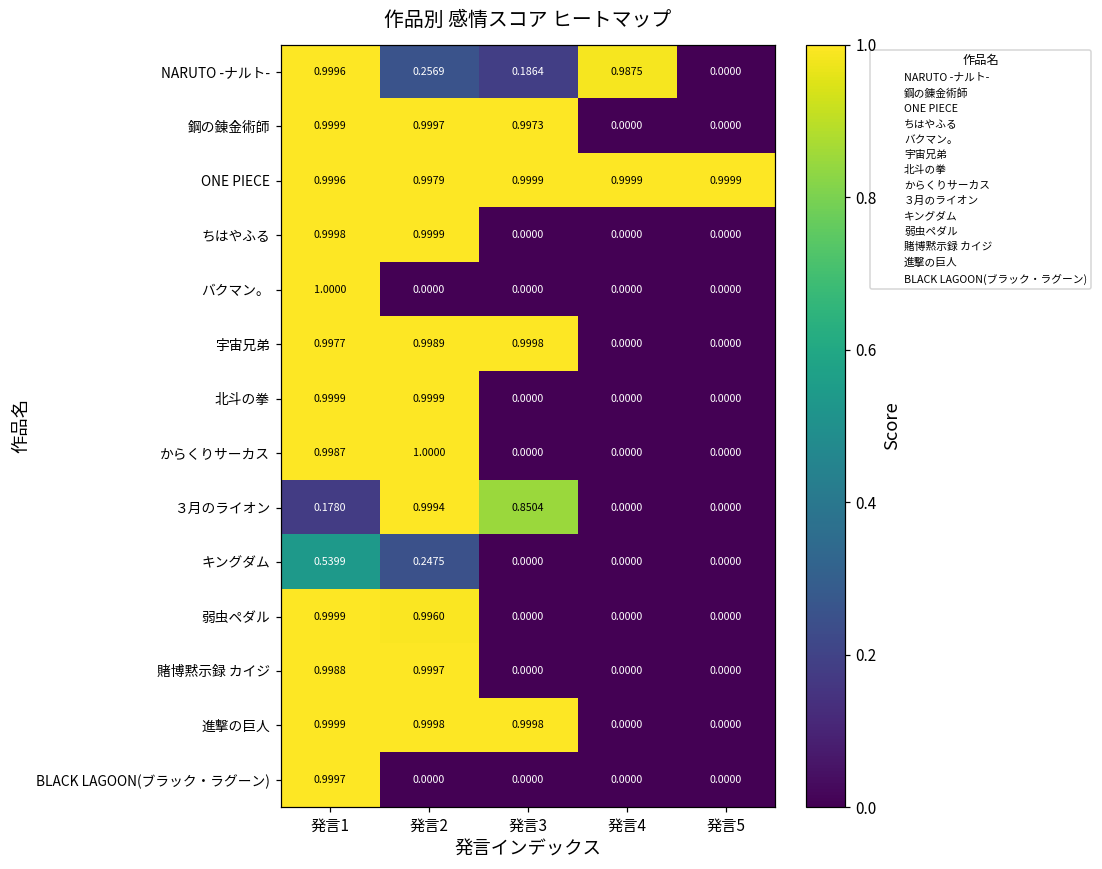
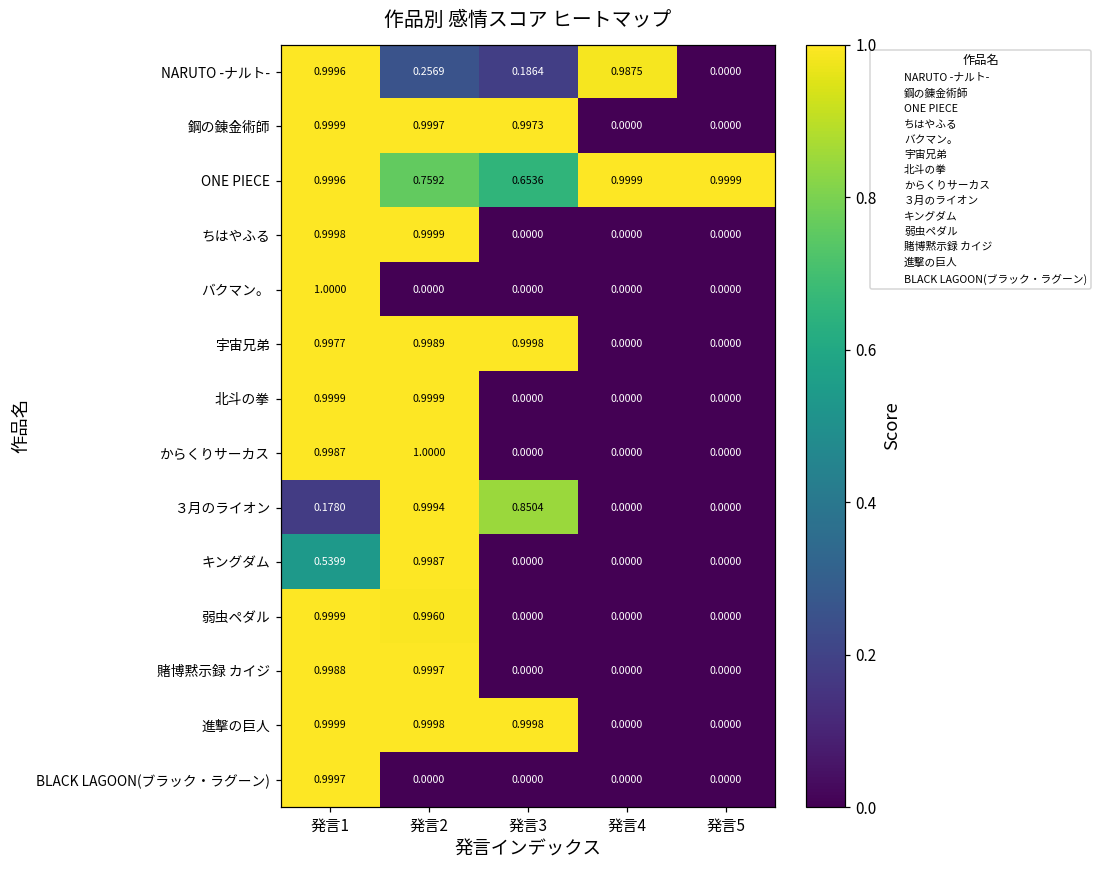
  {
    "NARUTO -ナルト-": {
      "発言1": 0.9996,
      "発言2": 0.2569,
      "発言3": 0.1864,
      "発言4": 0.9875,
      "発言5": 0.0000
    },
    "鋼の錬金術師": {
      "発言1": 0.9999,
      "発言2": 0.9997,
      "発言3": 0.9973,
      "発言4": 0.0000,
      "発言5": 0.0000
    },
    "ONE PIECE": {
      "発言1": 0.9996,
-     "発言2": 0.9979,
-     "発言3": 0.9999,
+     "発言2": 0.7592,
+     "発言3": 0.6536,
      "発言4": 0.9999,
      "発言5": 0.9999
    },
    "ちはやふる": {
      "発言1": 0.9998,
      "発言2": 0.9999,
      "発言3": 0.0000,
      "発言4": 0.0000,
      "発言5": 0.0000
    },
    "バクマン。": {
      "発言1": 1.0000,
      "発言2": 0.0000,
      "発言3": 0.0000,
      "発言4": 0.0000,
      "発言5": 0.0000
    },
    "宇宙兄弟": {
      "発言1": 0.9977,
      "発言2": 0.9989,
      "発言3": 0.9998,
      "発言4": 0.0000,
      "発言5": 0.0000
    },
    "北斗の拳": {
      "発言1": 0.9999,
      "発言2": 0.9999,
      "発言3": 0.0000,
      "発言4": 0.0000,
      "発言5": 0.0000
    },
    "からくりサーカス": {
      "発言1": 0.9987,
      "発言2": 1.0000,
      "発言3": 0.0000,
      "発言4": 0.0000,
      "発言5": 0.0000
    },
    "３月のライオン": {
      "発言1": 0.1780,
      "発言2": 0.9994,
      "発言3": 0.8504,
      "発言4": 0.0000,
      "発言5": 0.0000
    },
    "キングダム": {
      "発言1": 0.5399,
-     "発言2": 0.2475,
+     "発言2": 0.9987,
      "発言3": 0.0000,
      "発言4": 0.0000,
      "発言5": 0.0000
    },
    "弱虫ペダル": {
      "発言1": 0.9999,
      "発言2": 0.9960,
      "発言3": 0.0000,
      "発言4": 0.0000,
      "発言5": 0.0000
    },
    "賭博黙示録 カイジ": {
      "発言1": 0.9988,
      "発言2": 0.9997,
      "発言3": 0.0000,
      "発言4": 0.0000,
      "発言5": 0.0000
    },
    "進撃の巨人": {
      "発言1": 0.9999,
      "発言2": 0.9998,
      "発言3": 0.9998,
      "発言4": 0.0000,
      "発言5": 0.0000
    },
    "BLACK LAGOON(ブラック・ラグーン)": {
      "発言1": 0.9997,
      "発言2": 0.0000,
      "発言3": 0.0000,
      "発言4": 0.0000,
      "発言5": 0.0000
    }
  }
